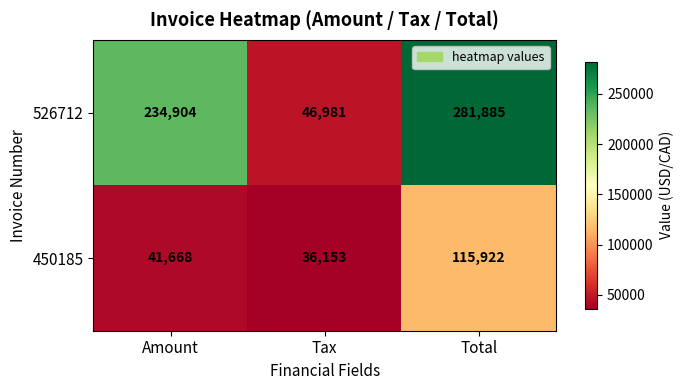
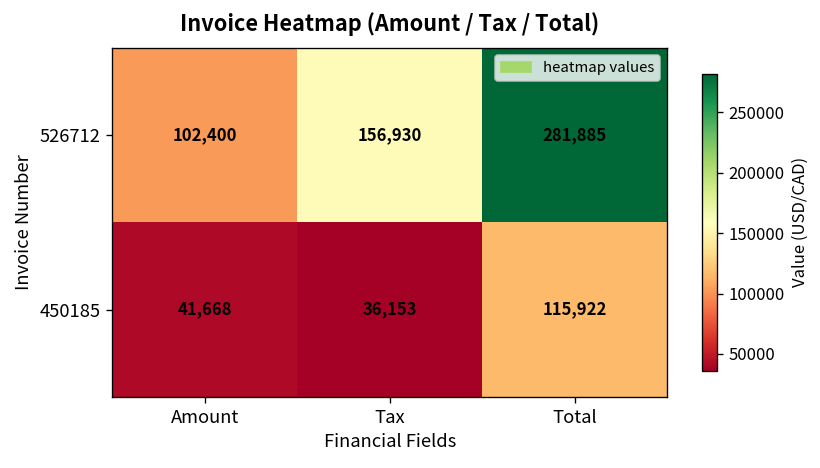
  {
    "526712": {
-     "Amount": "234,904",
-     "Tax": "46,981",
+     "Amount": "102,400",
+     "Tax": "156,930",
      "Total": "281,885"
    },
    "450185": {
      "Amount": "41,668",
      "Tax": "36,153",
      "Total": "115,922"
    }
  }
